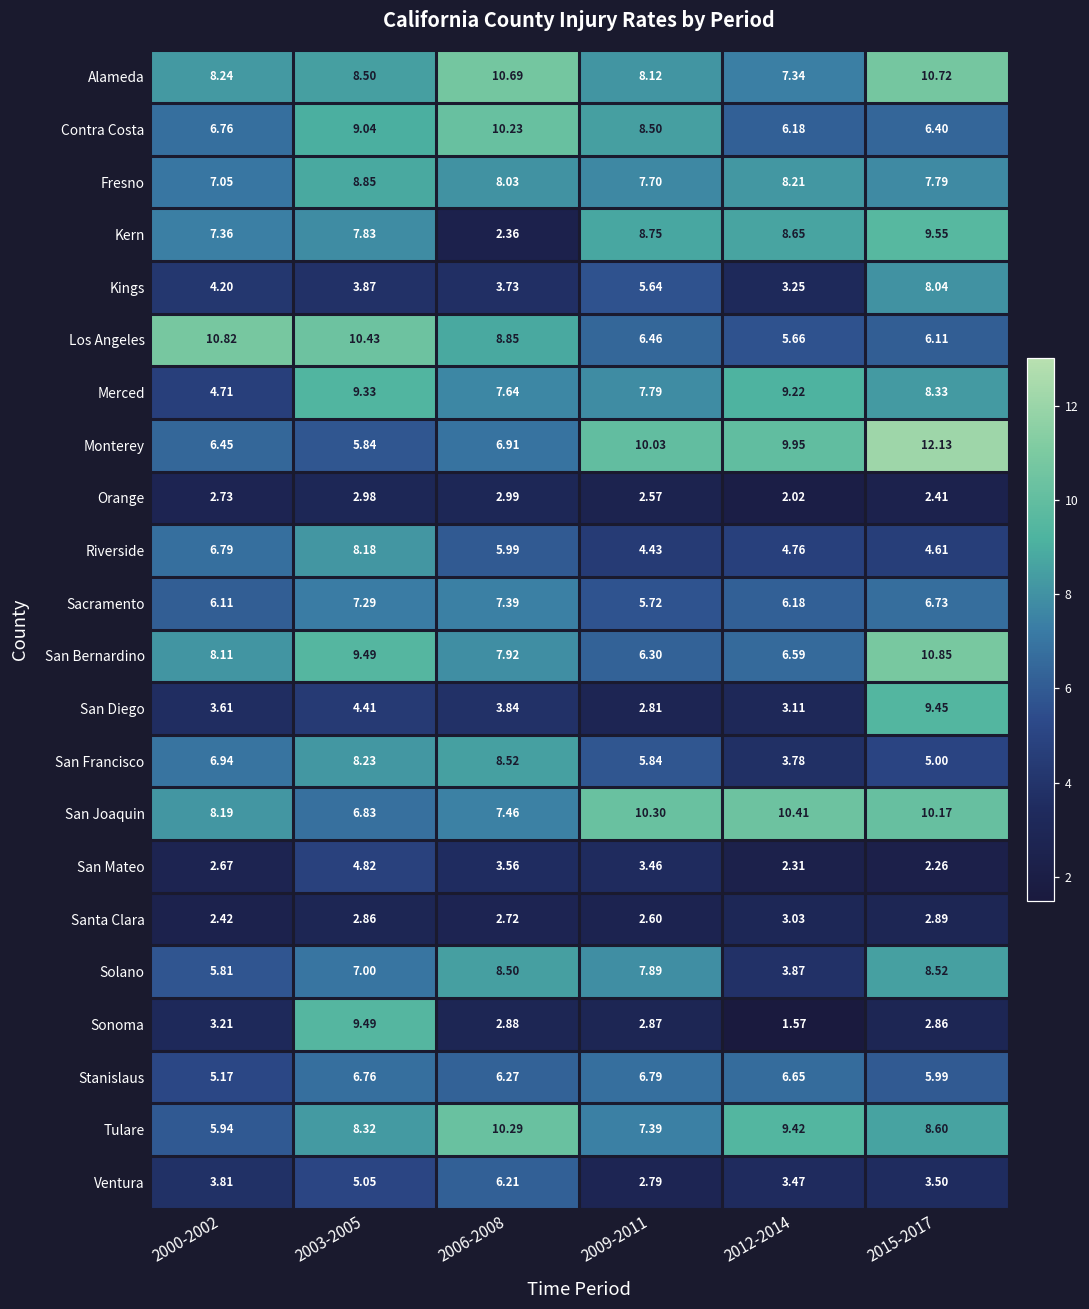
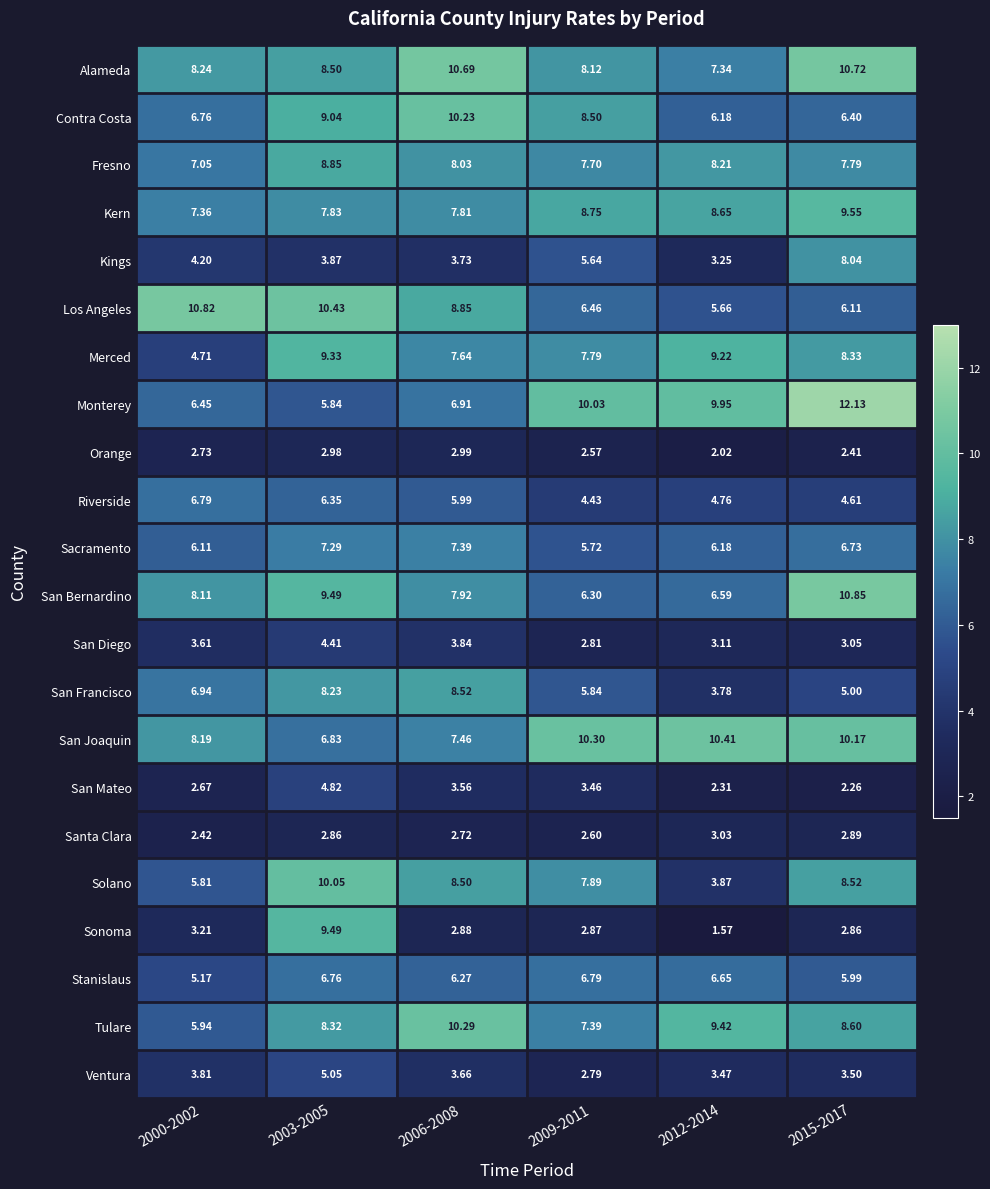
  {
    "Alameda": {
      "2000-2002": 8.24,
      "2003-2005": 8.50,
      "2006-2008": 10.69,
      "2009-2011": 8.12,
      "2012-2014": 7.34,
      "2015-2017": 10.72
    },
    "Contra Costa": {
      "2000-2002": 6.76,
      "2003-2005": 9.04,
      "2006-2008": 10.23,
      "2009-2011": 8.50,
      "2012-2014": 6.18,
      "2015-2017": 6.40
    },
    "Fresno": {
      "2000-2002": 7.05,
      "2003-2005": 8.85,
      "2006-2008": 8.03,
      "2009-2011": 7.70,
      "2012-2014": 8.21,
      "2015-2017": 7.79
    },
    "Kern": {
      "2000-2002": 7.36,
      "2003-2005": 7.83,
-     "2006-2008": 2.36,
+     "2006-2008": 7.81,
      "2009-2011": 8.75,
      "2012-2014": 8.65,
      "2015-2017": 9.55
    },
    "Kings": {
      "2000-2002": 4.20,
      "2003-2005": 3.87,
      "2006-2008": 3.73,
      "2009-2011": 5.64,
      "2012-2014": 3.25,
      "2015-2017": 8.04
    },
    "Los Angeles": {
      "2000-2002": 10.82,
      "2003-2005": 10.43,
      "2006-2008": 8.85,
      "2009-2011": 6.46,
      "2012-2014": 5.66,
      "2015-2017": 6.11
    },
    "Merced": {
      "2000-2002": 4.71,
      "2003-2005": 9.33,
      "2006-2008": 7.64,
      "2009-2011": 7.79,
      "2012-2014": 9.22,
      "2015-2017": 8.33
    },
    "Monterey": {
      "2000-2002": 6.45,
      "2003-2005": 5.84,
      "2006-2008": 6.91,
      "2009-2011": 10.03,
      "2012-2014": 9.95,
      "2015-2017": 12.13
    },
    "Orange": {
      "2000-2002": 2.73,
      "2003-2005": 2.98,
      "2006-2008": 2.99,
      "2009-2011": 2.57,
      "2012-2014": 2.02,
      "2015-2017": 2.41
    },
    "Riverside": {
      "2000-2002": 6.79,
-     "2003-2005": 8.18,
+     "2003-2005": 6.35,
      "2006-2008": 5.99,
      "2009-2011": 4.43,
      "2012-2014": 4.76,
      "2015-2017": 4.61
    },
    "Sacramento": {
      "2000-2002": 6.11,
      "2003-2005": 7.29,
      "2006-2008": 7.39,
      "2009-2011": 5.72,
      "2012-2014": 6.18,
      "2015-2017": 6.73
    },
    "San Bernardino": {
      "2000-2002": 8.11,
      "2003-2005": 9.49,
      "2006-2008": 7.92,
      "2009-2011": 6.30,
      "2012-2014": 6.59,
      "2015-2017": 10.85
    },
    "San Diego": {
      "2000-2002": 3.61,
      "2003-2005": 4.41,
      "2006-2008": 3.84,
      "2009-2011": 2.81,
      "2012-2014": 3.11,
-     "2015-2017": 9.45
+     "2015-2017": 3.05
    },
    "San Francisco": {
      "2000-2002": 6.94,
      "2003-2005": 8.23,
      "2006-2008": 8.52,
      "2009-2011": 5.84,
      "2012-2014": 3.78,
      "2015-2017": 5.00
    },
    "San Joaquin": {
      "2000-2002": 8.19,
      "2003-2005": 6.83,
      "2006-2008": 7.46,
      "2009-2011": 10.30,
      "2012-2014": 10.41,
      "2015-2017": 10.17
    },
    "San Mateo": {
      "2000-2002": 2.67,
      "2003-2005": 4.82,
      "2006-2008": 3.56,
      "2009-2011": 3.46,
      "2012-2014": 2.31,
      "2015-2017": 2.26
    },
    "Santa Clara": {
      "2000-2002": 2.42,
      "2003-2005": 2.86,
      "2006-2008": 2.72,
      "2009-2011": 2.60,
      "2012-2014": 3.03,
      "2015-2017": 2.89
    },
    "Solano": {
      "2000-2002": 5.81,
-     "2003-2005": 7.00,
+     "2003-2005": 10.05,
      "2006-2008": 8.50,
      "2009-2011": 7.89,
      "2012-2014": 3.87,
      "2015-2017": 8.52
    },
    "Sonoma": {
      "2000-2002": 3.21,
      "2003-2005": 9.49,
      "2006-2008": 2.88,
      "2009-2011": 2.87,
      "2012-2014": 1.57,
      "2015-2017": 2.86
    },
    "Stanislaus": {
      "2000-2002": 5.17,
      "2003-2005": 6.76,
      "2006-2008": 6.27,
      "2009-2011": 6.79,
      "2012-2014": 6.65,
      "2015-2017": 5.99
    },
    "Tulare": {
      "2000-2002": 5.94,
      "2003-2005": 8.32,
      "2006-2008": 10.29,
      "2009-2011": 7.39,
      "2012-2014": 9.42,
      "2015-2017": 8.60
    },
    "Ventura": {
      "2000-2002": 3.81,
      "2003-2005": 5.05,
-     "2006-2008": 6.21,
+     "2006-2008": 3.66,
      "2009-2011": 2.79,
      "2012-2014": 3.47,
      "2015-2017": 3.50
    }
  }
